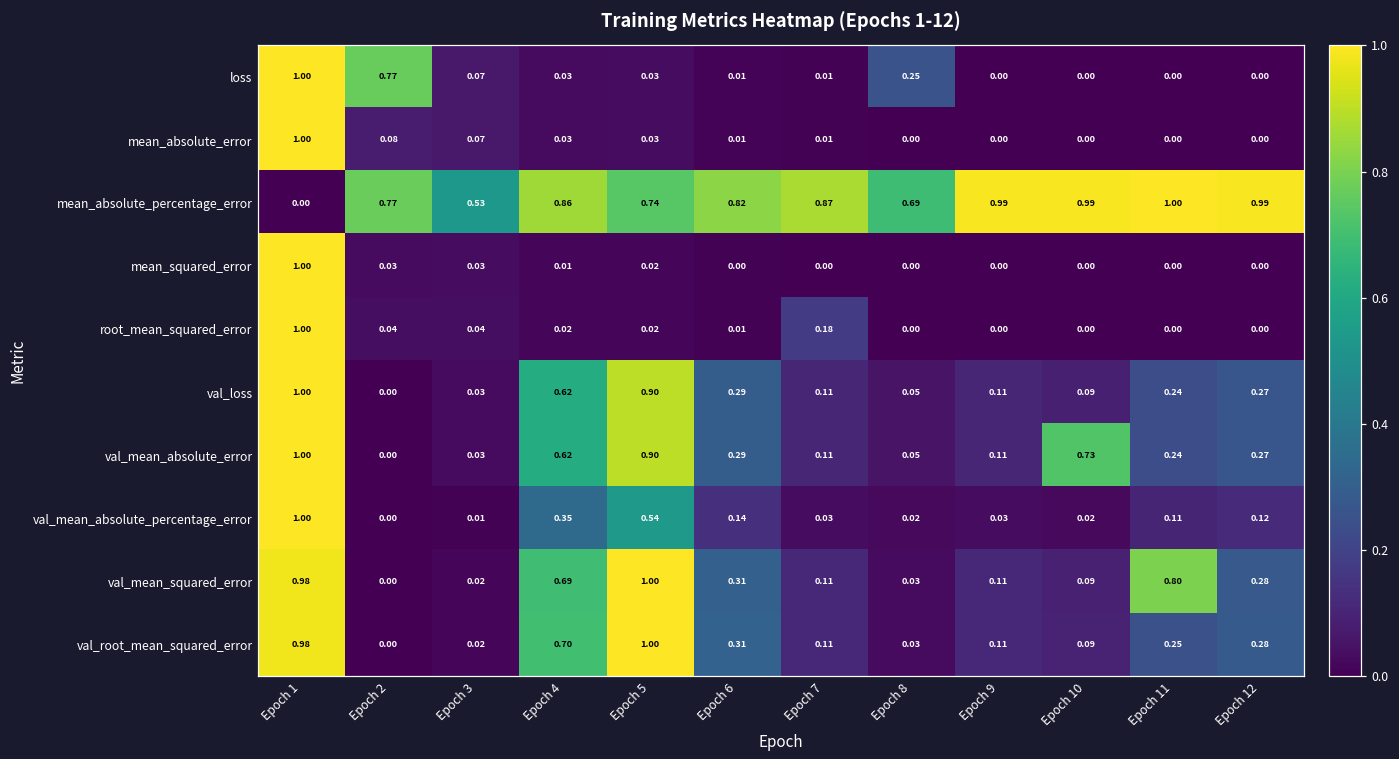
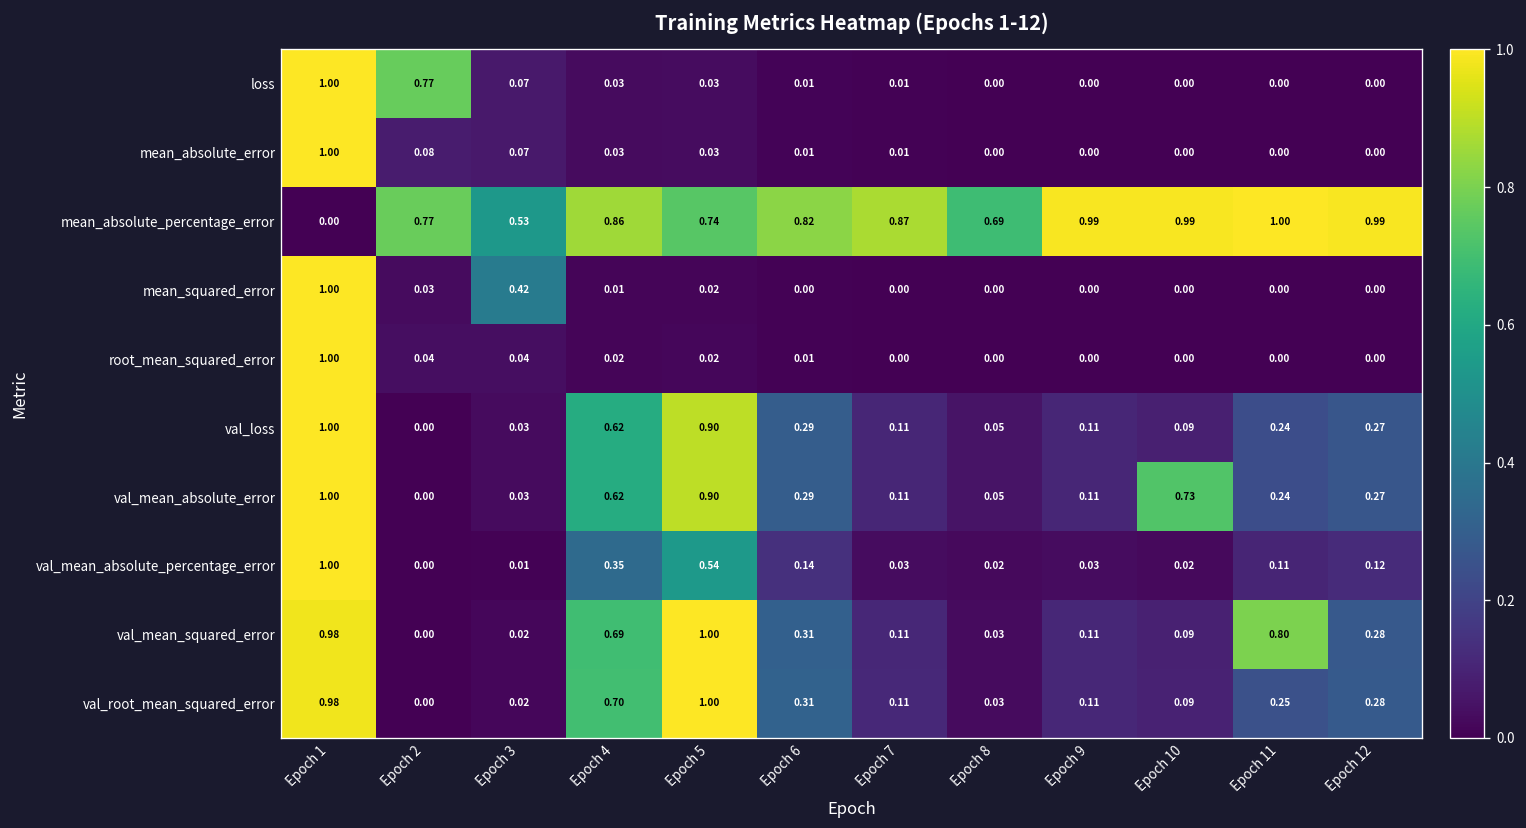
  {
    "loss": {
      "Epoch 1": 1.00,
      "Epoch 2": 0.77,
      "Epoch 3": 0.07,
      "Epoch 4": 0.03,
      "Epoch 5": 0.03,
      "Epoch 6": 0.01,
      "Epoch 7": 0.01,
-     "Epoch 8": 0.25,
+     "Epoch 8": 0.00,
      "Epoch 9": 0.00,
      "Epoch 10": 0.00,
      "Epoch 11": 0.00,
      "Epoch 12": 0.00
    },
    "mean_absolute_error": {
      "Epoch 1": 1.00,
      "Epoch 2": 0.08,
      "Epoch 3": 0.07,
      "Epoch 4": 0.03,
      "Epoch 5": 0.03,
      "Epoch 6": 0.01,
      "Epoch 7": 0.01,
      "Epoch 8": 0.00,
      "Epoch 9": 0.00,
      "Epoch 10": 0.00,
      "Epoch 11": 0.00,
      "Epoch 12": 0.00
    },
    "mean_absolute_percentage_error": {
      "Epoch 1": 0.00,
      "Epoch 2": 0.77,
      "Epoch 3": 0.53,
      "Epoch 4": 0.86,
      "Epoch 5": 0.74,
      "Epoch 6": 0.82,
      "Epoch 7": 0.87,
      "Epoch 8": 0.69,
      "Epoch 9": 0.99,
      "Epoch 10": 0.99,
      "Epoch 11": 1.00,
      "Epoch 12": 0.99
    },
    "mean_squared_error": {
      "Epoch 1": 1.00,
      "Epoch 2": 0.03,
-     "Epoch 3": 0.03,
+     "Epoch 3": 0.42,
      "Epoch 4": 0.01,
      "Epoch 5": 0.02,
      "Epoch 6": 0.00,
      "Epoch 7": 0.00,
      "Epoch 8": 0.00,
      "Epoch 9": 0.00,
      "Epoch 10": 0.00,
      "Epoch 11": 0.00,
      "Epoch 12": 0.00
    },
    "root_mean_squared_error": {
      "Epoch 1": 1.00,
      "Epoch 2": 0.04,
      "Epoch 3": 0.04,
      "Epoch 4": 0.02,
      "Epoch 5": 0.02,
      "Epoch 6": 0.01,
-     "Epoch 7": 0.18,
+     "Epoch 7": 0.00,
      "Epoch 8": 0.00,
      "Epoch 9": 0.00,
      "Epoch 10": 0.00,
      "Epoch 11": 0.00,
      "Epoch 12": 0.00
    },
    "val_loss": {
      "Epoch 1": 1.00,
      "Epoch 2": 0.00,
      "Epoch 3": 0.03,
      "Epoch 4": 0.62,
      "Epoch 5": 0.90,
      "Epoch 6": 0.29,
      "Epoch 7": 0.11,
      "Epoch 8": 0.05,
      "Epoch 9": 0.11,
      "Epoch 10": 0.09,
      "Epoch 11": 0.24,
      "Epoch 12": 0.27
    },
    "val_mean_absolute_error": {
      "Epoch 1": 1.00,
      "Epoch 2": 0.00,
      "Epoch 3": 0.03,
      "Epoch 4": 0.62,
      "Epoch 5": 0.90,
      "Epoch 6": 0.29,
      "Epoch 7": 0.11,
      "Epoch 8": 0.05,
      "Epoch 9": 0.11,
      "Epoch 10": 0.73,
      "Epoch 11": 0.24,
      "Epoch 12": 0.27
    },
    "val_mean_absolute_percentage_error": {
      "Epoch 1": 1.00,
      "Epoch 2": 0.00,
      "Epoch 3": 0.01,
      "Epoch 4": 0.35,
      "Epoch 5": 0.54,
      "Epoch 6": 0.14,
      "Epoch 7": 0.03,
      "Epoch 8": 0.02,
      "Epoch 9": 0.03,
      "Epoch 10": 0.02,
      "Epoch 11": 0.11,
      "Epoch 12": 0.12
    },
    "val_mean_squared_error": {
      "Epoch 1": 0.98,
      "Epoch 2": 0.00,
      "Epoch 3": 0.02,
      "Epoch 4": 0.69,
      "Epoch 5": 1.00,
      "Epoch 6": 0.31,
      "Epoch 7": 0.11,
      "Epoch 8": 0.03,
      "Epoch 9": 0.11,
      "Epoch 10": 0.09,
      "Epoch 11": 0.80,
      "Epoch 12": 0.28
    },
    "val_root_mean_squared_error": {
      "Epoch 1": 0.98,
      "Epoch 2": 0.00,
      "Epoch 3": 0.02,
      "Epoch 4": 0.70,
      "Epoch 5": 1.00,
      "Epoch 6": 0.31,
      "Epoch 7": 0.11,
      "Epoch 8": 0.03,
      "Epoch 9": 0.11,
      "Epoch 10": 0.09,
      "Epoch 11": 0.25,
      "Epoch 12": 0.28
    }
  }
